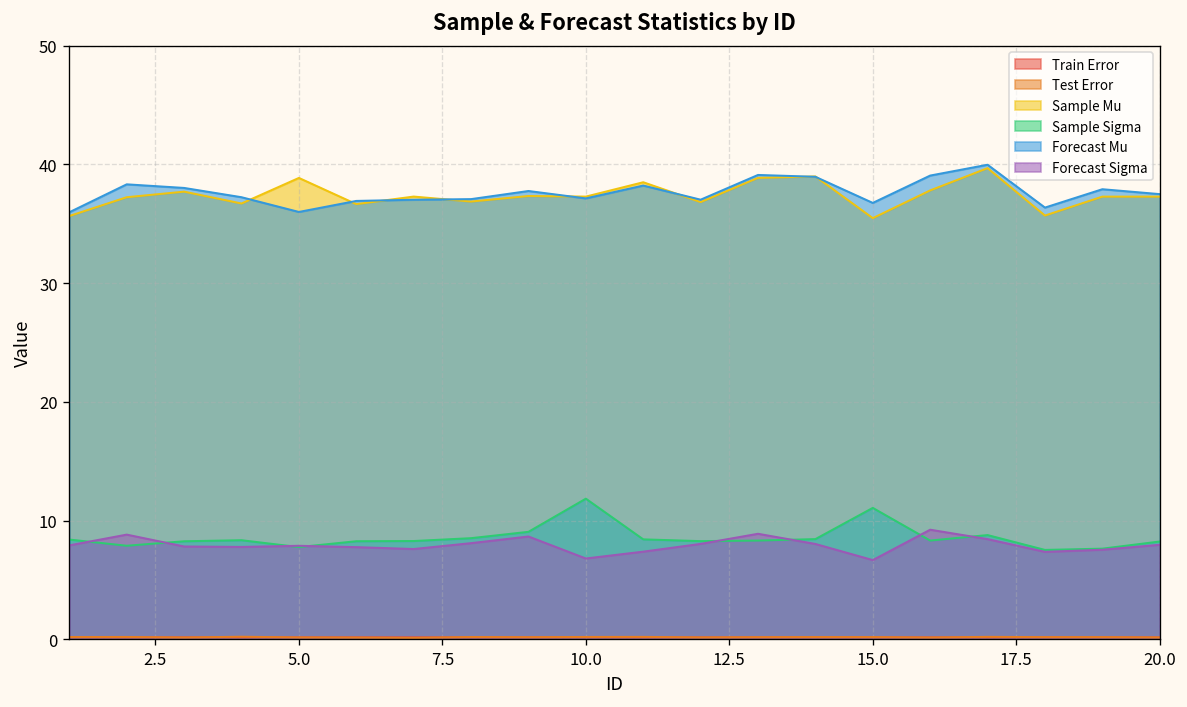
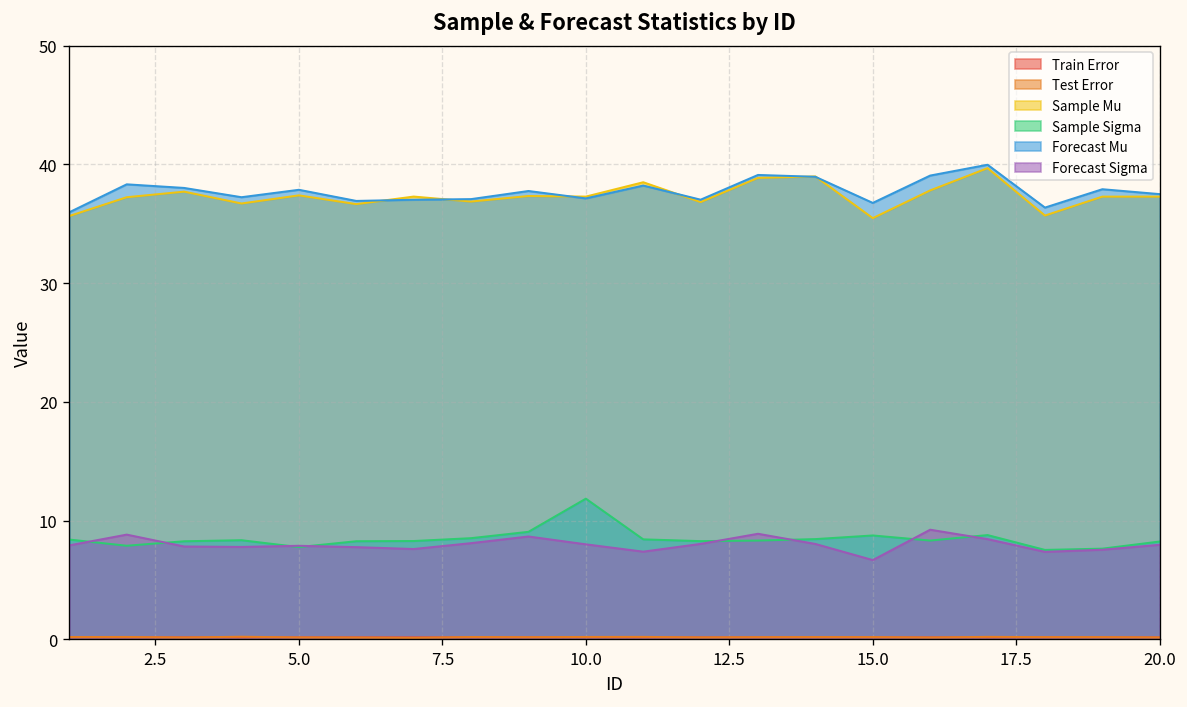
  {
    "Sample Mu": {
-     "5.0": 39,
+     "5.0": 37,
      "15.0": 35
    },
    "Sample Sigma": {
      "10.0": 12,
-     "15.0": 11,
+     "15.0": 9,
      "20.0": 8
    },
    "Forecast Mu": {
-     "5.0": 36,
+     "5.0": 38,
      "15.0": 37
    },
    "Forecast Sigma": {
-     "10.0": 7,
+     "10.0": 8,
      "15.0": 7,
      "20.0": 8
    }
  }
